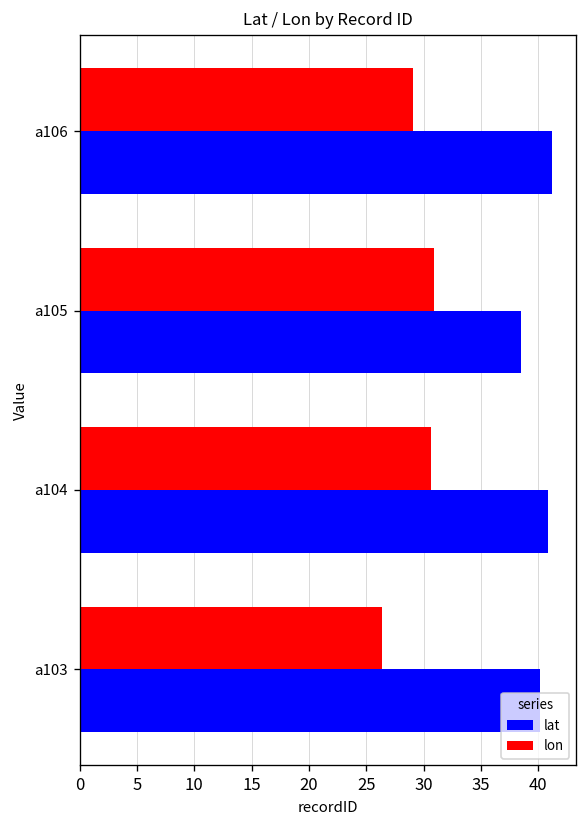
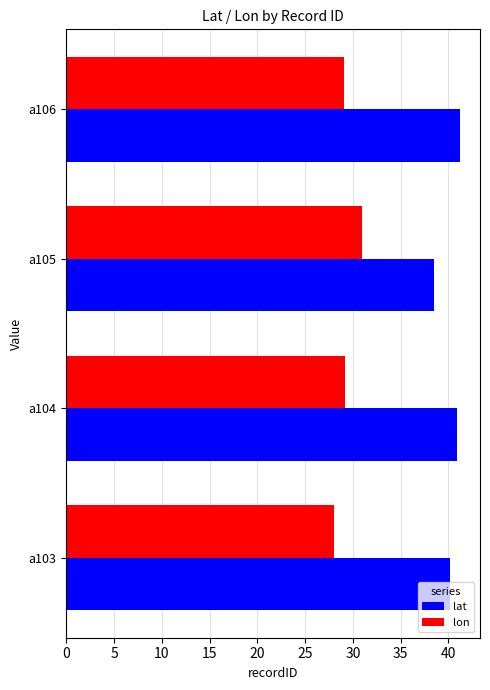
  {
    "lat": {
      "a106": 41,
      "a105": 39,
      "a104": 41
    },
    "lon": {
      "a106": 29,
      "a105": 31,
-     "a104": 31,
-     "a103": 26
+     "a104": 29,
+     "a103": 28
    }
  }
